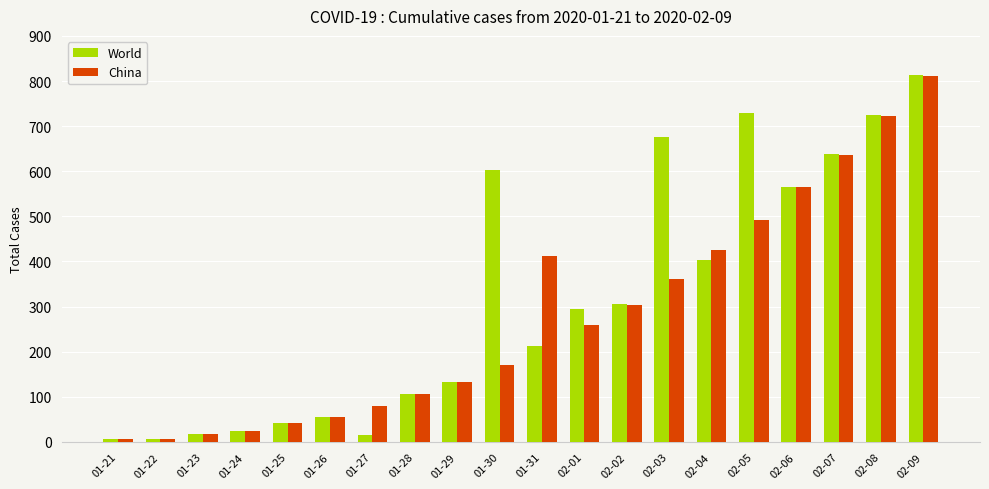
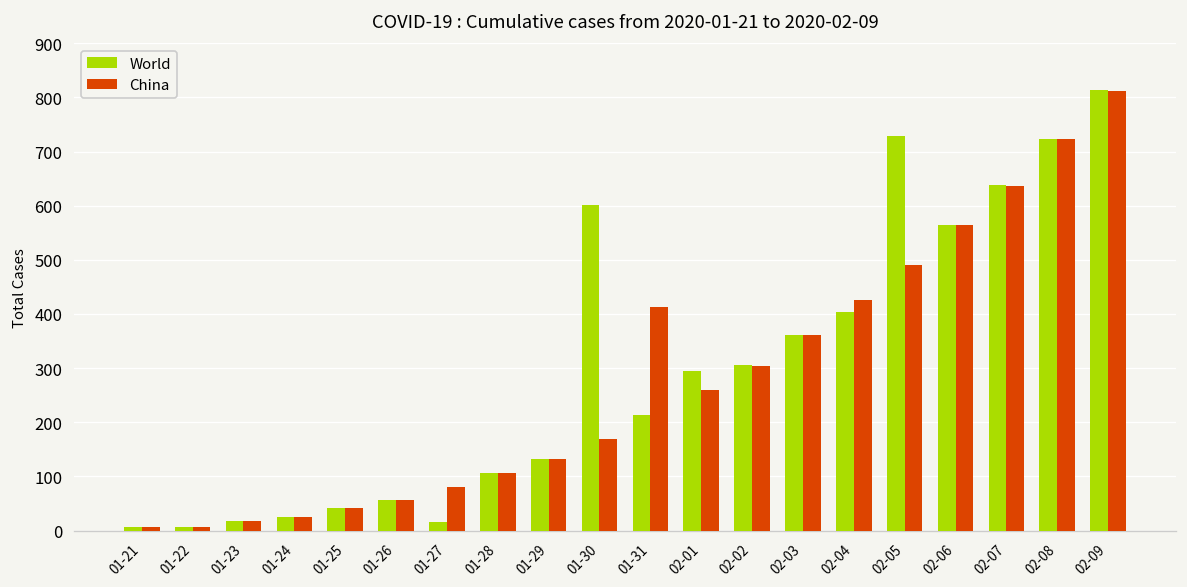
  {
    "World": {
      "01-21": 10,
      "01-22": 10,
      "01-23": 20,
      "01-24": 30,
      "01-25": 40,
      "01-26": 60,
      "01-27": 20,
      "01-28": 110,
      "01-29": 130,
      "01-30": 600,
      "01-31": 210,
      "02-01": 290,
      "02-02": 310,
-     "02-03": 680,
+     "02-03": 360,
      "02-04": 400,
      "02-05": 730,
      "02-06": 570,
      "02-07": 640,
      "02-08": 720,
      "02-09": 810
    },
    "China": {
      "01-21": 10,
      "01-22": 10,
      "01-23": 20,
      "01-24": 30,
      "01-25": 40,
      "01-26": 60,
      "01-27": 80,
      "01-28": 110,
      "01-29": 130,
      "01-30": 170,
      "01-31": 410,
      "02-01": 260,
      "02-02": 300,
      "02-03": 360,
      "02-04": 430,
      "02-05": 490,
      "02-06": 560,
      "02-07": 640,
      "02-08": 720,
      "02-09": 810
    }
  }
